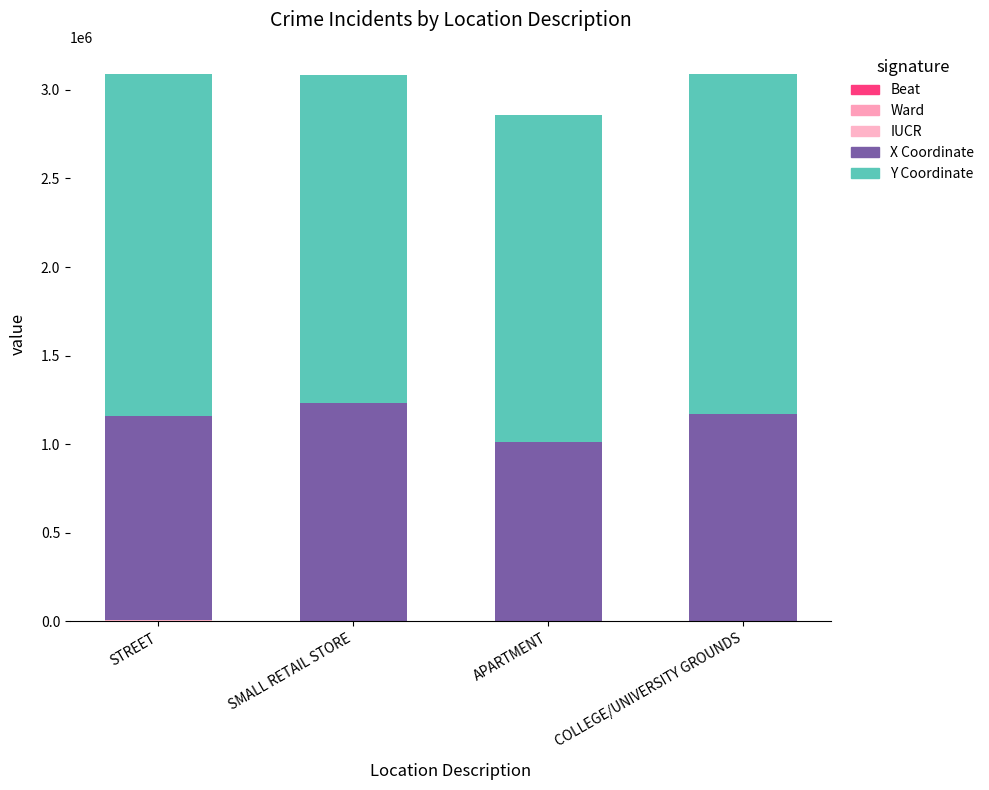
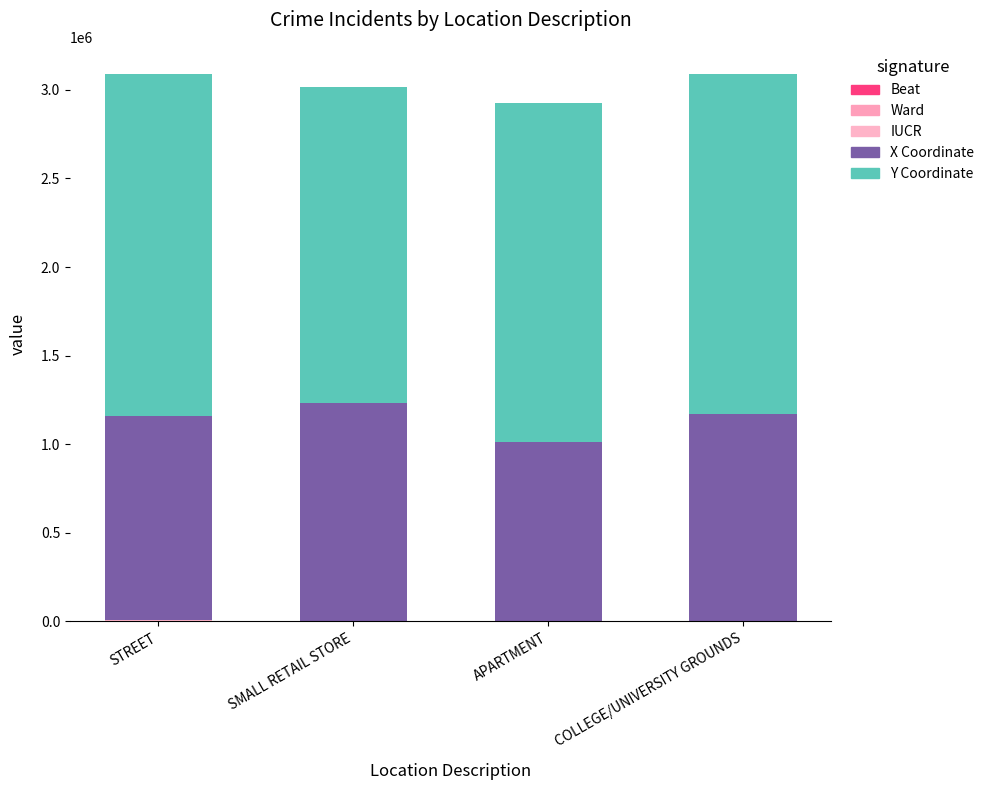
  {
    "X Coordinate": {
      "STREET": 1160000,
      "SMALL RETAIL STORE": 1230000,
      "APARTMENT": 1010000,
      "COLLEGE/UNIVERSITY GROUNDS": 1170000
    },
    "Y Coordinate": {
      "STREET": 1930000,
-     "SMALL RETAIL STORE": 1850000,
-     "APARTMENT": 1850000,
+     "SMALL RETAIL STORE": 1790000,
+     "APARTMENT": 1910000,
      "COLLEGE/UNIVERSITY GROUNDS": 1920000
    }
  }
